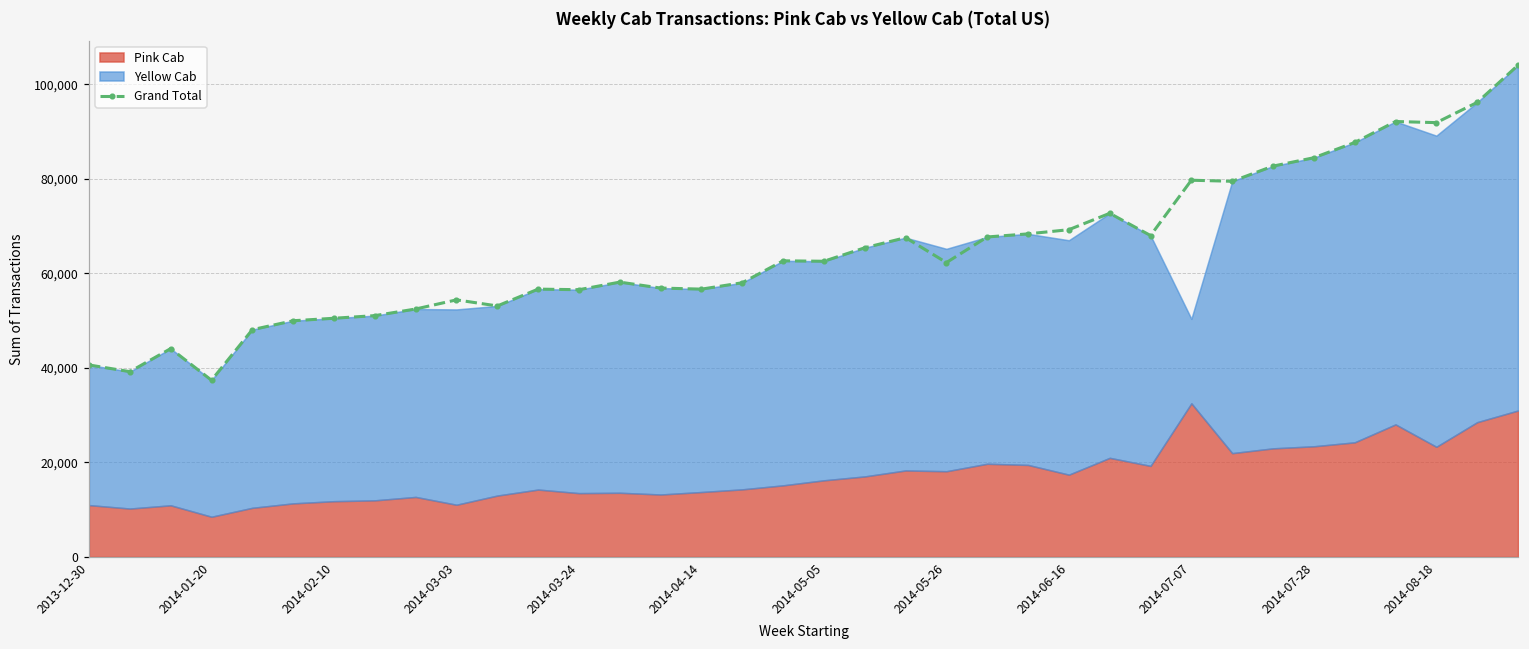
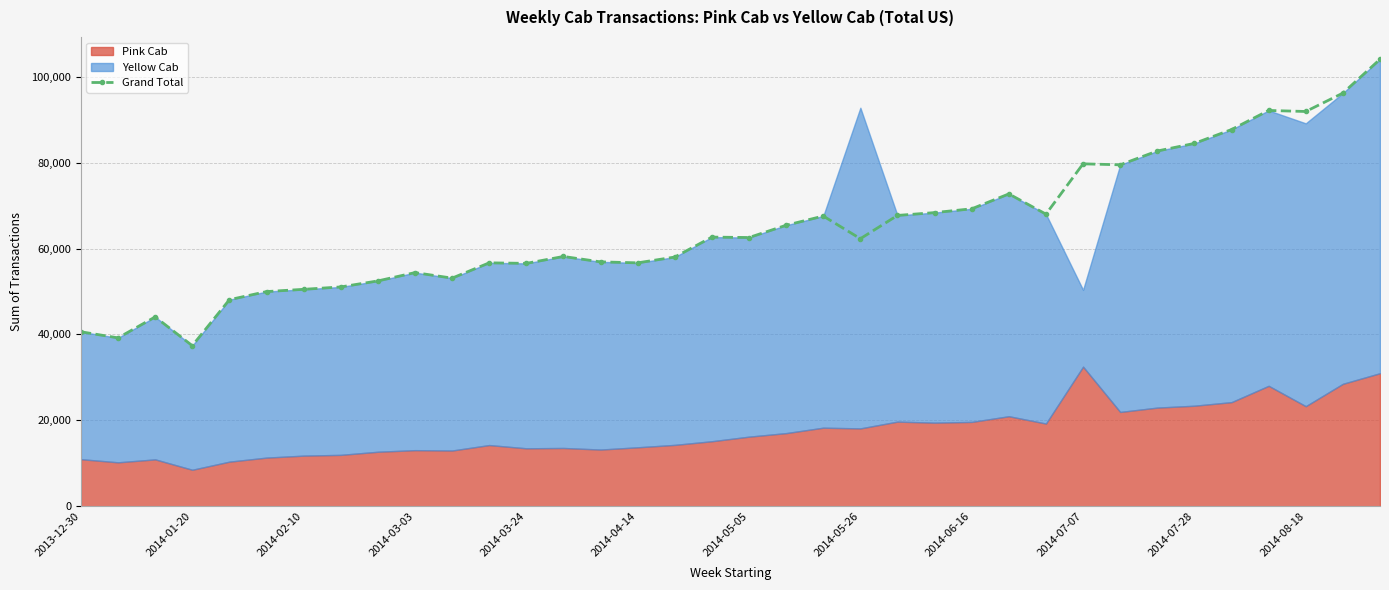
  {
    "Pink Cab": {
      "2013-12-30": "11,000",
      "2014-01-20": "8,000",
      "2014-02-10": "12,000",
-     "2014-03-03": "11,000",
+     "2014-03-03": "13,000",
      "2014-03-24": "13,000",
      "2014-04-14": "14,000",
      "2014-05-05": "16,000",
      "2014-05-26": "18,000",
-     "2014-06-16": "17,000",
+     "2014-06-16": "20,000",
      "2014-07-07": "32,000",
      "2014-07-28": "23,000",
      "2014-08-18": "23,000"
    },
    "Grand Total": {
      "2014-05-26": "62,000",
      "2014-07-07": "80,000",
      "2014-08-18": "92,000"
    },
    "Yellow Cab": {
-     "2014-05-26": "47,000",
+     "2014-05-26": "75,000",
      "2014-07-07": "18,000",
      "2014-08-18": "66,000"
    }
  }
